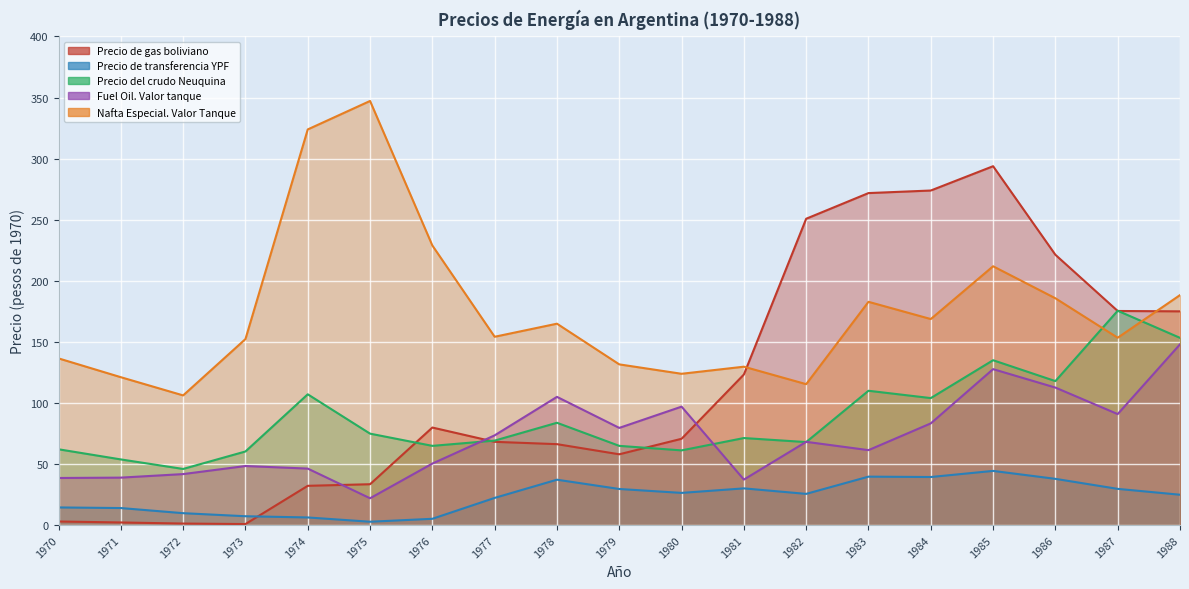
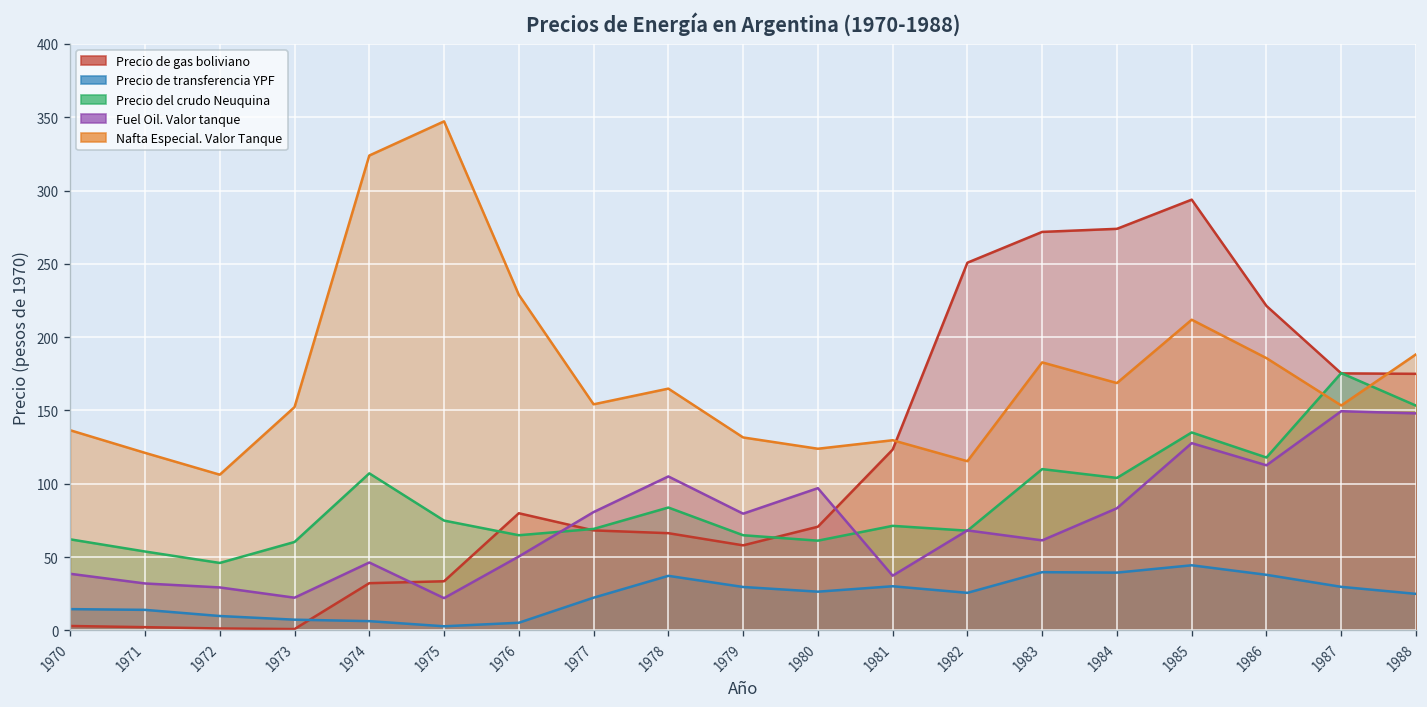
  {
    "Fuel Oil. Valor tanque": {
      "1970": 39,
-     "1971": 39,
-     "1972": 42,
-     "1973": 48,
+     "1971": 32,
+     "1972": 29,
+     "1973": 22,
      "1974": 46,
      "1975": 22,
      "1976": 50,
-     "1977": 74,
+     "1977": 81,
      "1978": 105,
      "1979": 80,
      "1980": 97,
      "1981": 37,
      "1983": 61,
      "1984": 83,
      "1985": 128,
      "1986": 113,
-     "1987": 91,
+     "1987": 150,
      "1988": 148
    }
  }
